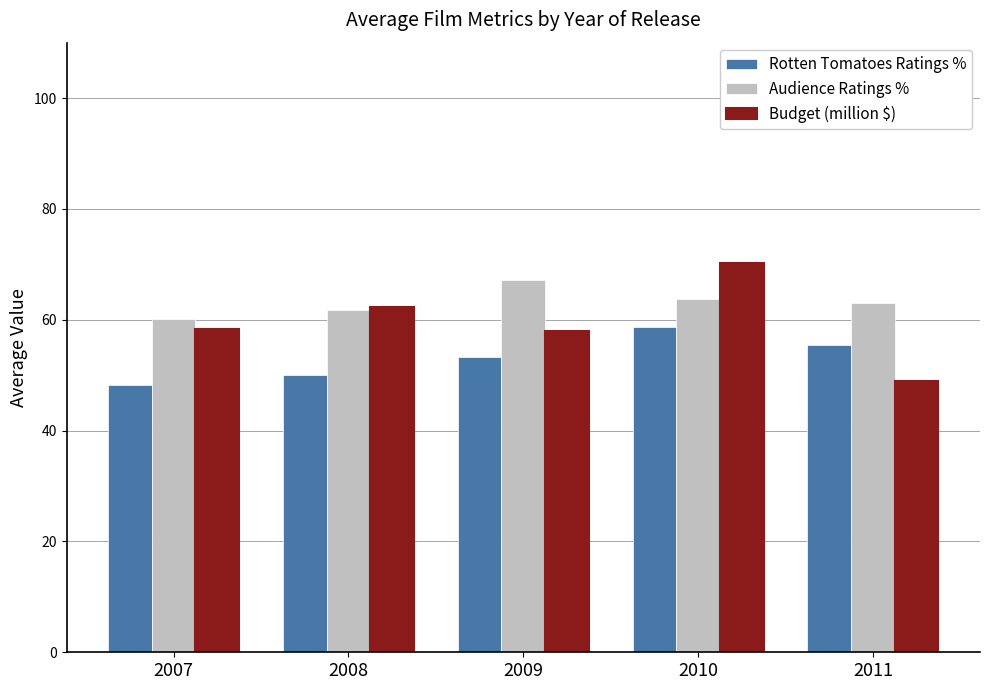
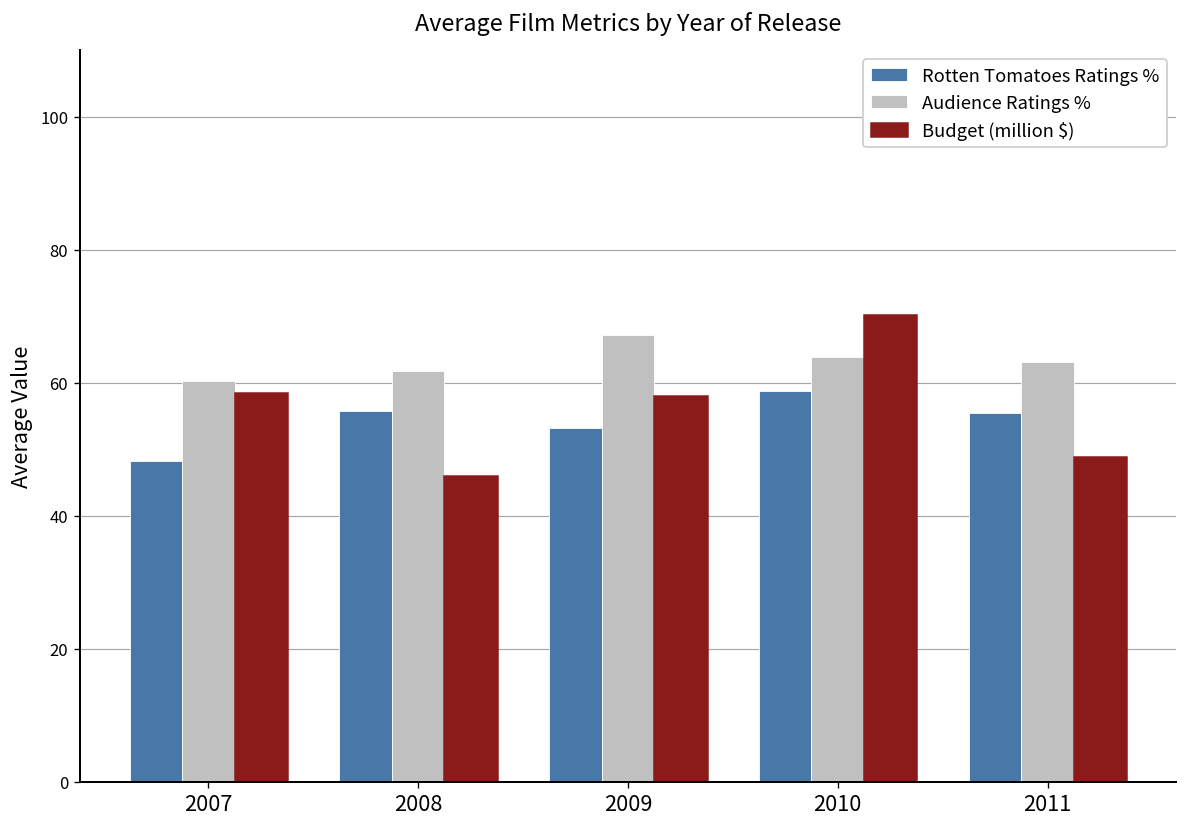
  {
    "Rotten Tomatoes Ratings %": {
      "2007": 48,
-     "2008": 50,
+     "2008": 56,
      "2009": 53,
      "2010": 59,
      "2011": 55
    },
    "Audience Ratings %": {
      "2007": 60,
      "2008": 62,
      "2009": 67,
      "2010": 64,
      "2011": 63
    },
    "Budget (million $)": {
      "2007": 58,
-     "2008": 62,
+     "2008": 46,
      "2009": 58,
      "2010": 70,
      "2011": 49
    }
  }
